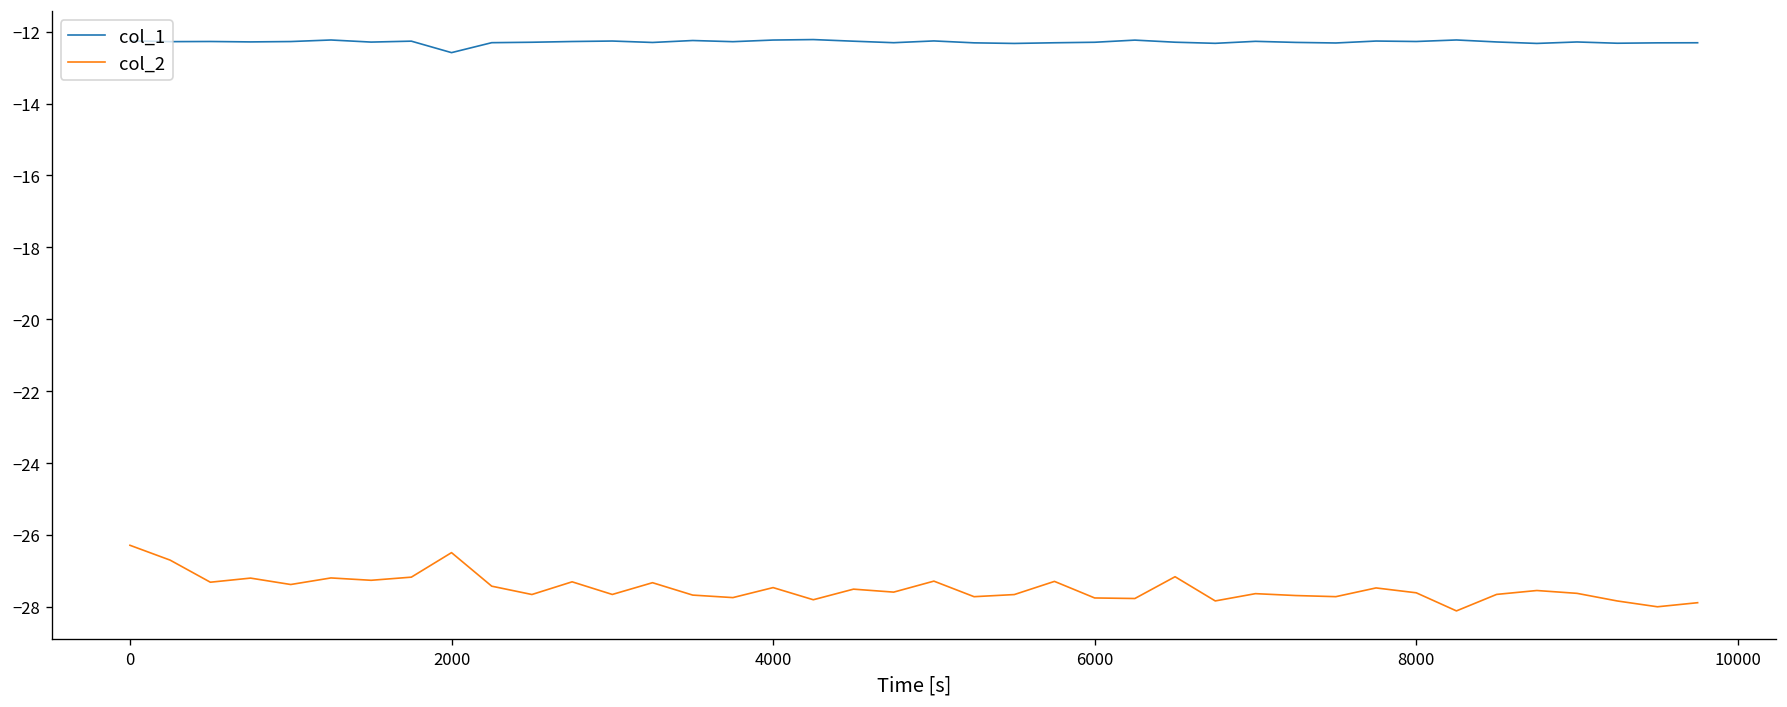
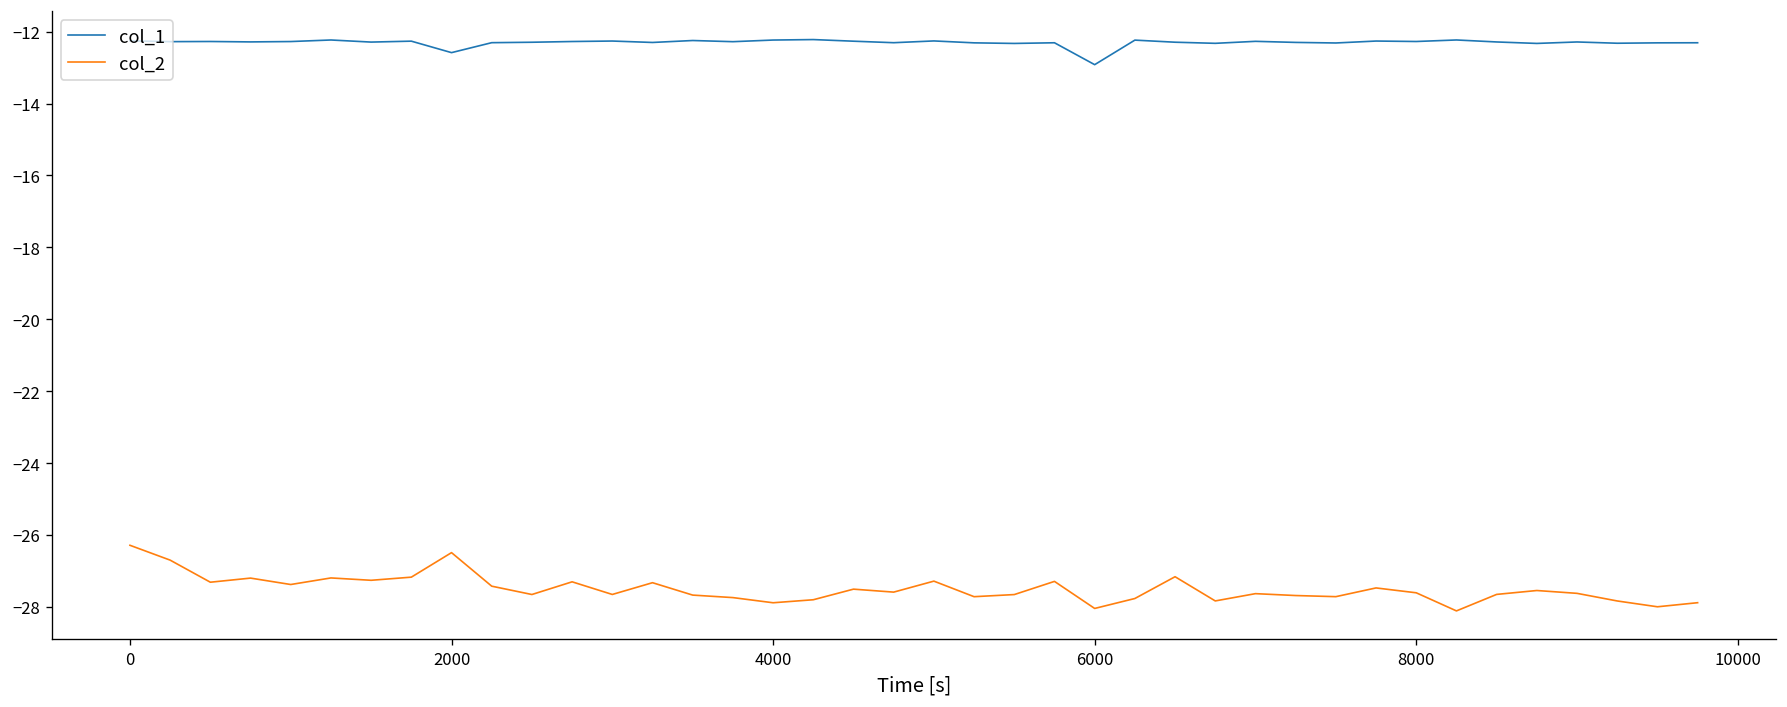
  {
    "col_1": {
      "2000": -12.6,
      "4000": -12.2,
-     "6000": -12.3,
+     "6000": -12.9,
      "8000": -12.3
    },
    "col_2": {
      "0": -26.3,
      "2000": -26.5,
-     "4000": -27.5,
-     "6000": -27.8,
+     "4000": -27.9,
+     "6000": -28.0,
      "8000": -27.6
    }
  }
